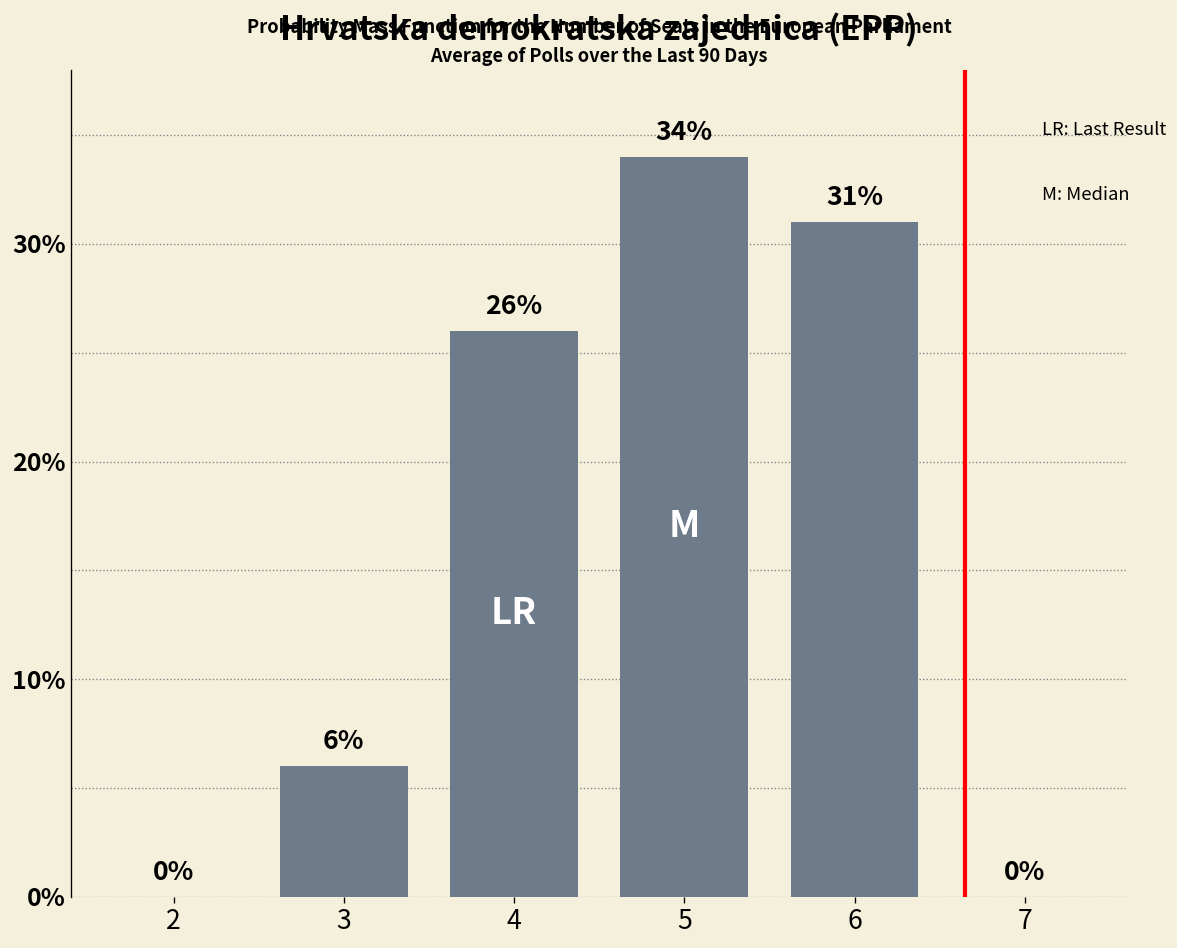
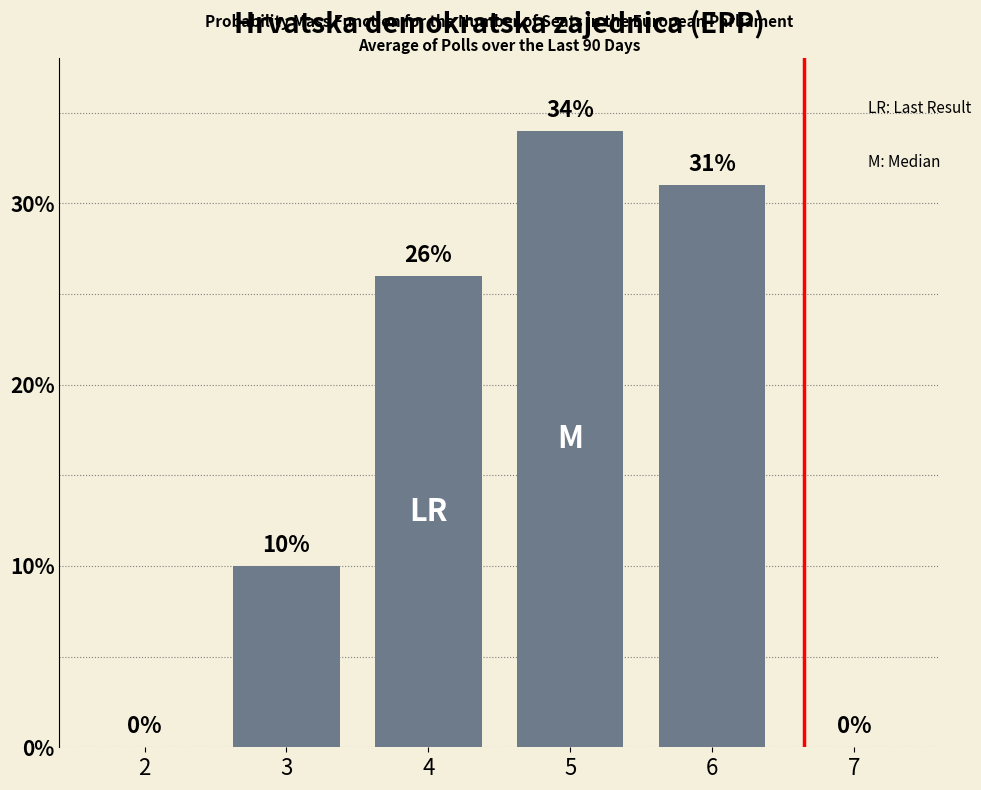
  {
    "2": "0%",
-   "3": "6%",
+   "3": "10%",
    "4": "26%",
    "5": "34%",
    "6": "31%",
    "7": "0%"
  }
